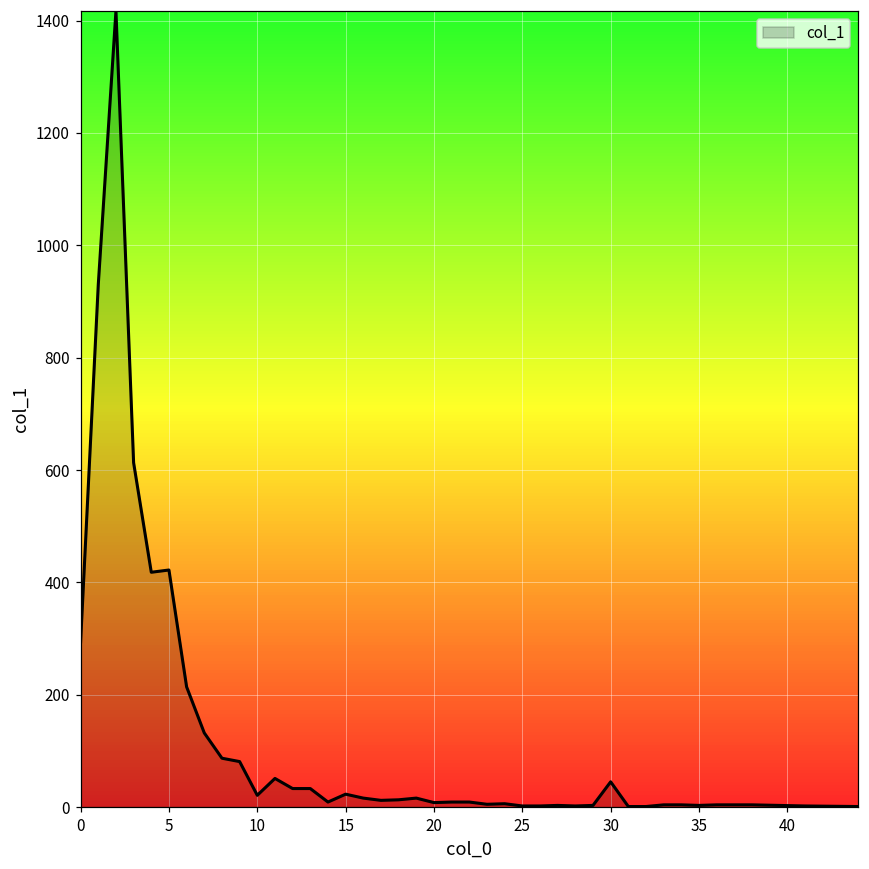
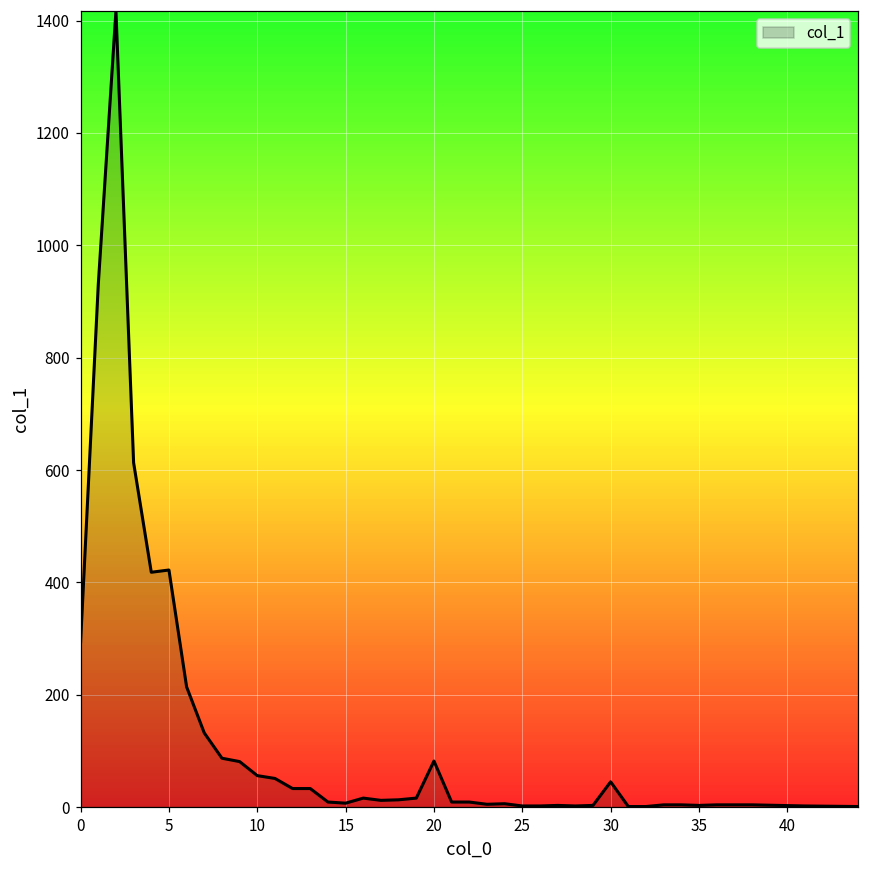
  {
    "0": 290,
    "5": 420,
-   "10": 20,
-   "15": 20,
-   "20": 10,
+   "10": 60,
+   "15": 10,
+   "20": 80,
    "25": 0,
    "30": 50,
    "35": 0
  }
